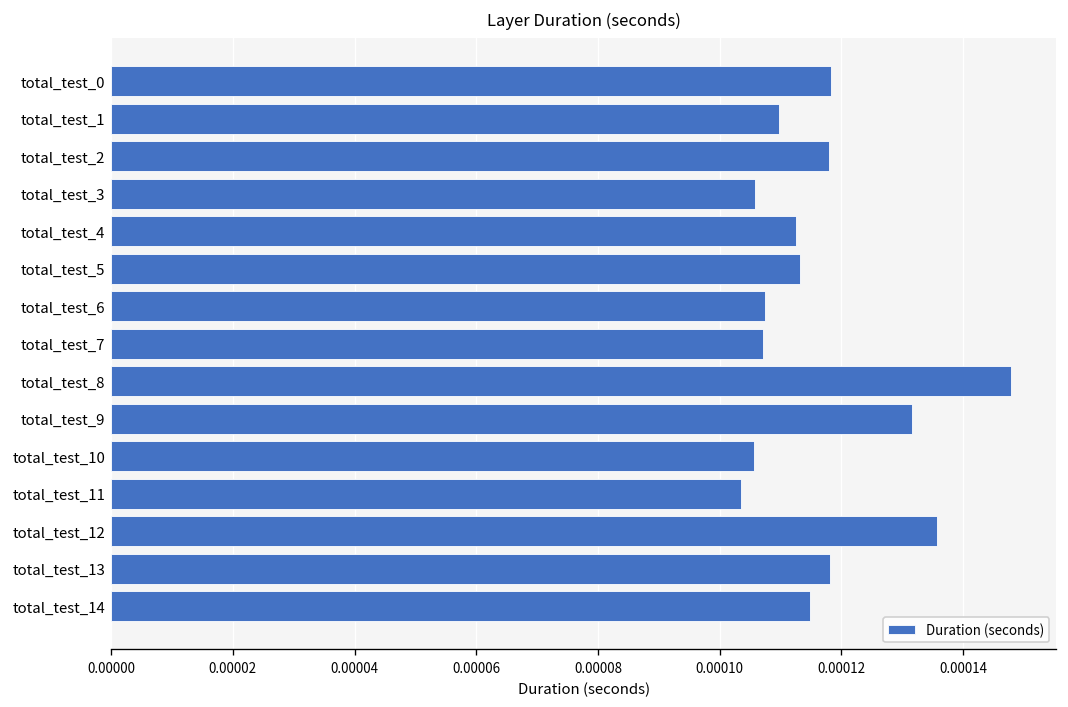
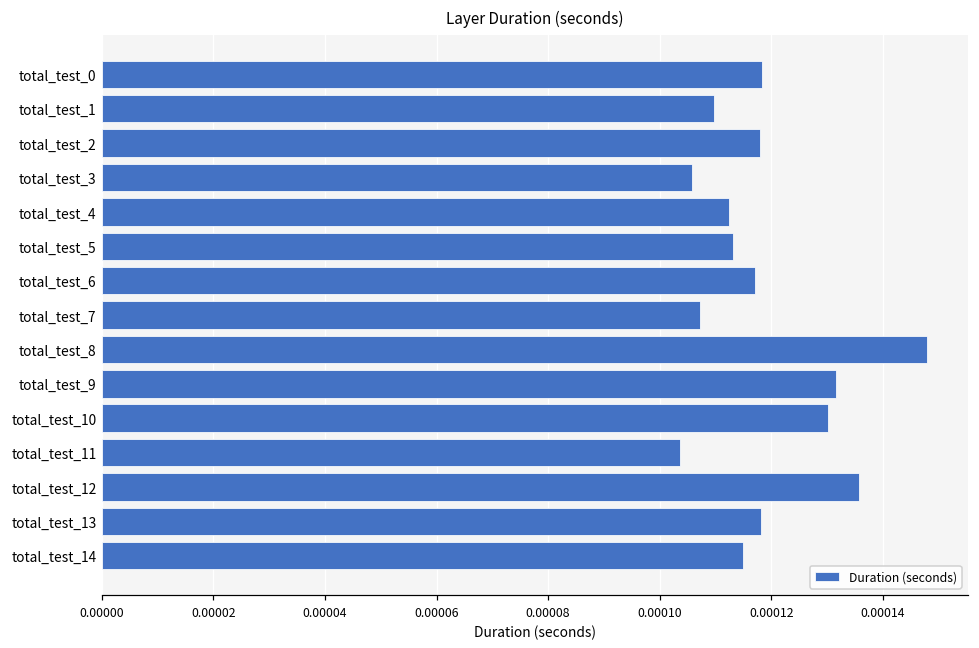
  {
    "total_test_0": 0.000118,
    "total_test_1": 0.000110,
    "total_test_2": 0.000118,
    "total_test_3": 0.000106,
    "total_test_4": 0.000112,
    "total_test_5": 0.000113,
-   "total_test_6": 0.000107,
+   "total_test_6": 0.000117,
    "total_test_7": 0.000107,
    "total_test_8": 0.000148,
    "total_test_9": 0.000132,
-   "total_test_10": 0.000106,
+   "total_test_10": 0.000130,
    "total_test_11": 0.000104,
    "total_test_12": 0.000136,
    "total_test_13": 0.000118,
    "total_test_14": 0.000115
  }
